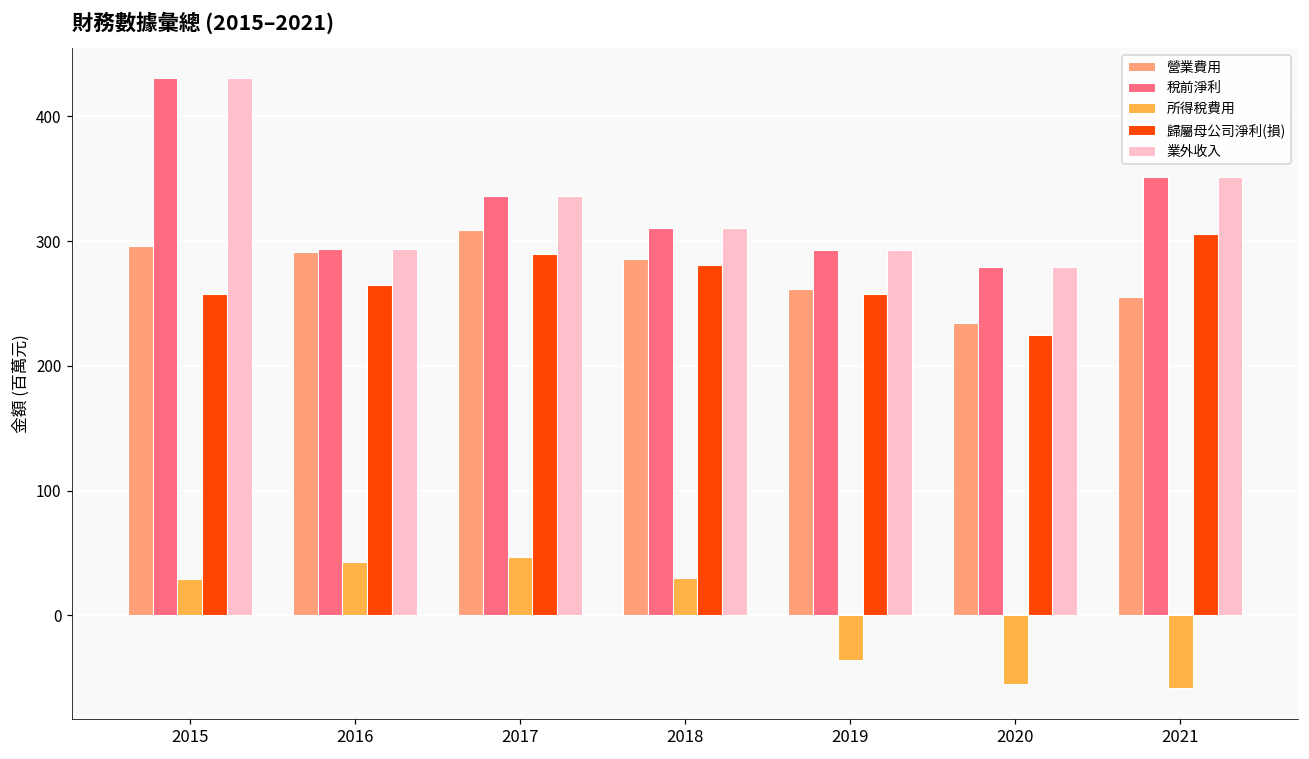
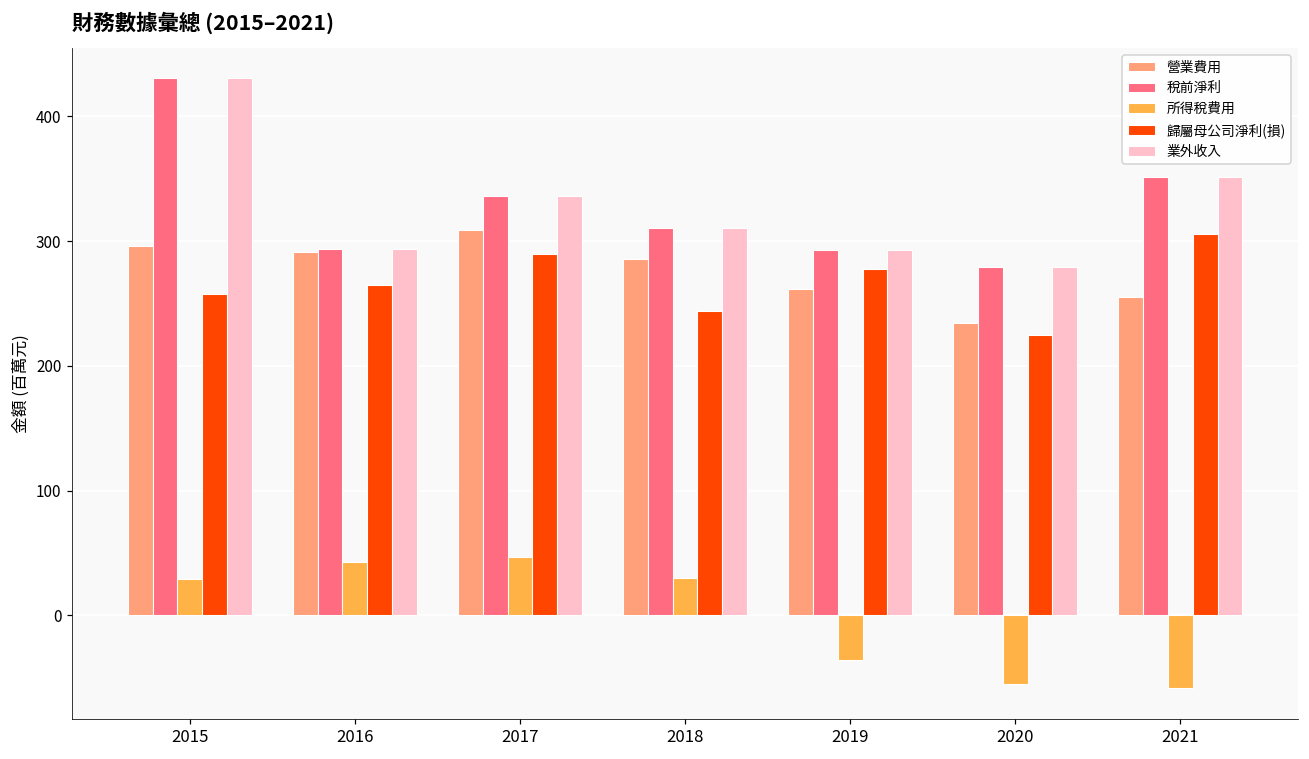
  {
    "歸屬母公司淨利(損)": {
      "2015": 257,
      "2016": 265,
      "2017": 290,
-     "2018": 281,
-     "2019": 257,
+     "2018": 244,
+     "2019": 278,
      "2020": 225,
      "2021": 306
    },
    "業外收入": {
      "2015": 430,
      "2016": 293,
      "2017": 337,
      "2018": 311,
      "2019": 293,
      "2020": 279,
      "2021": 351
    }
  }
